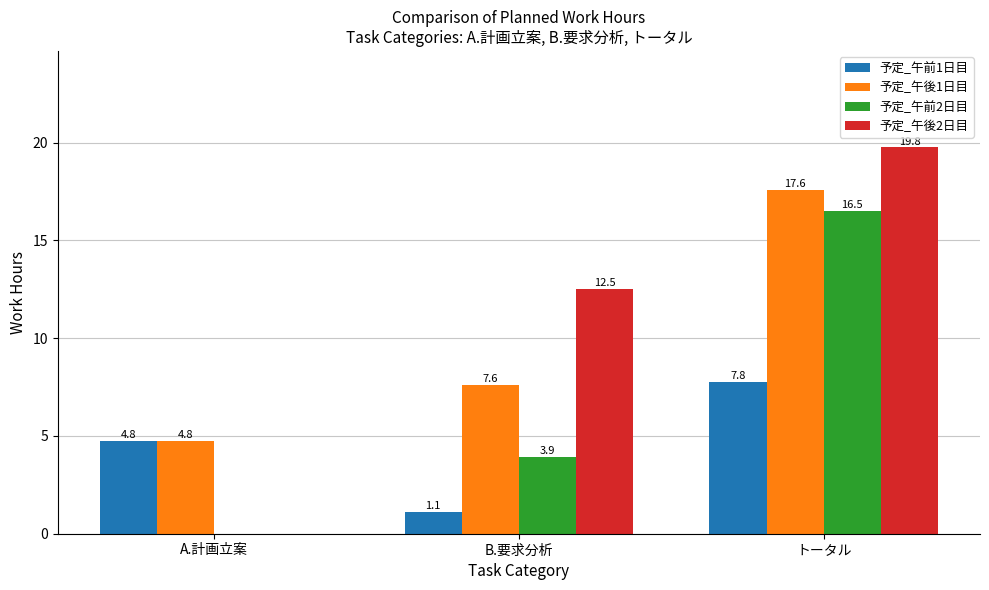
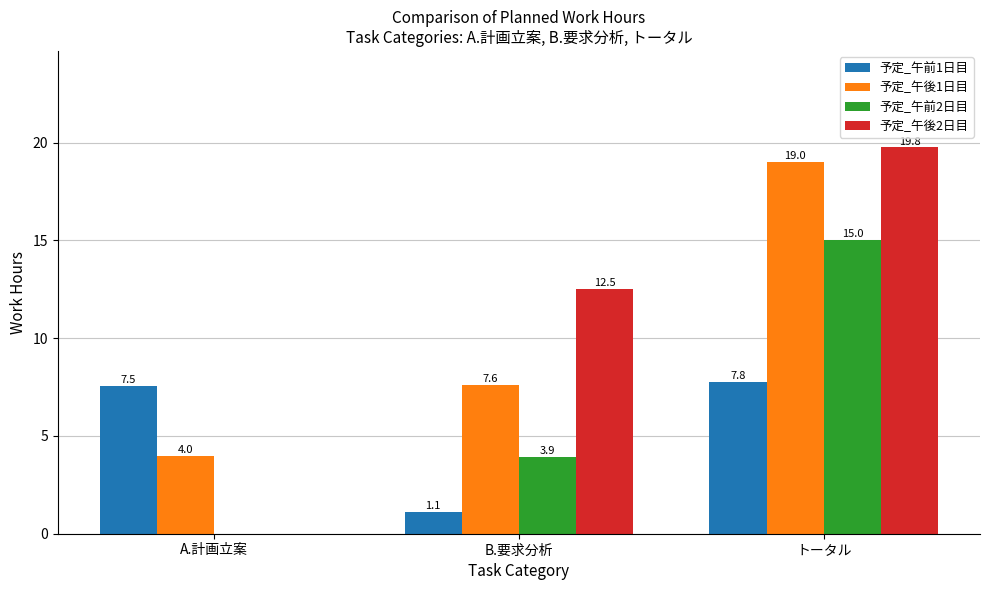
  {
    "予定_午前1日目": {
-     "A.計画立案": 4.8,
+     "A.計画立案": 7.5,
      "B.要求分析": 1.1,
      "トータル": 7.8
    },
    "予定_午後1日目": {
-     "A.計画立案": 4.8,
+     "A.計画立案": 4.0,
      "B.要求分析": 7.6,
-     "トータル": 17.6
+     "トータル": 19.0
    },
    "予定_午前2日目": {
      "B.要求分析": 3.9,
-     "トータル": 16.5
+     "トータル": 15.0
    },
    "予定_午後2日目": {
      "B.要求分析": 12.5
    }
  }
